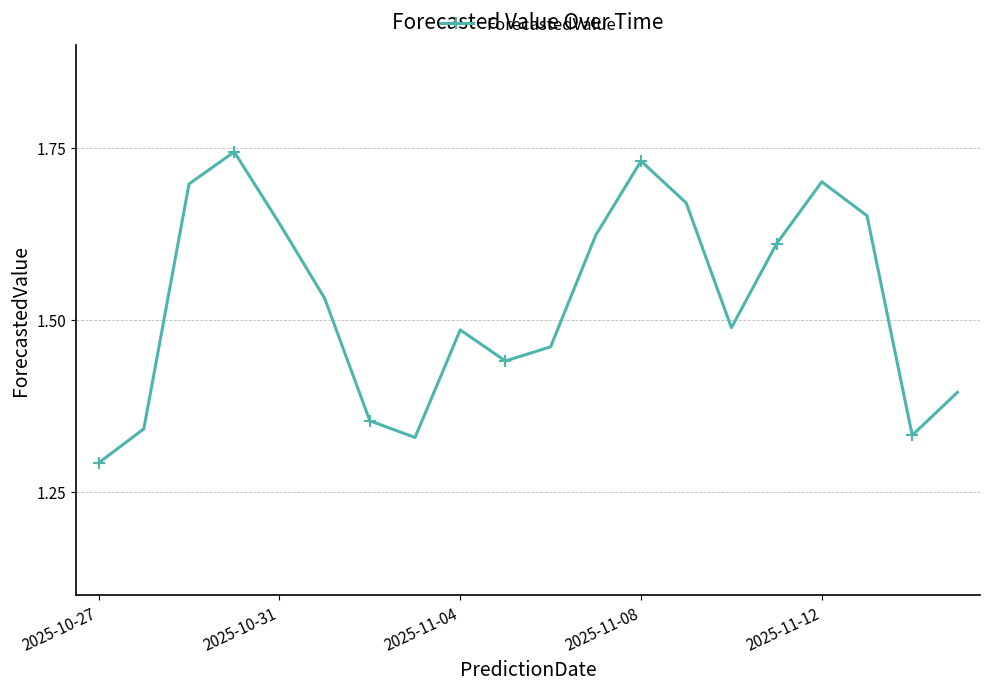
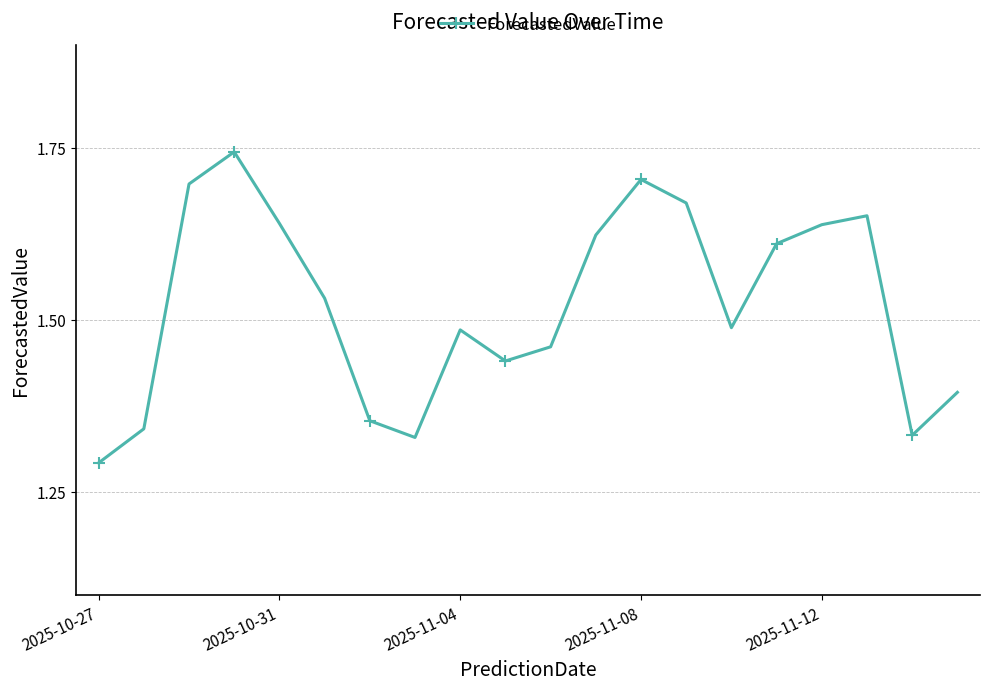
  {
    "2025-10-27": 1.29,
    "2025-10-31": 1.64,
    "2025-11-04": 1.49,
-   "2025-11-08": 1.73,
-   "2025-11-12": 1.70
+   "2025-11-08": 1.70,
+   "2025-11-12": 1.64
  }
